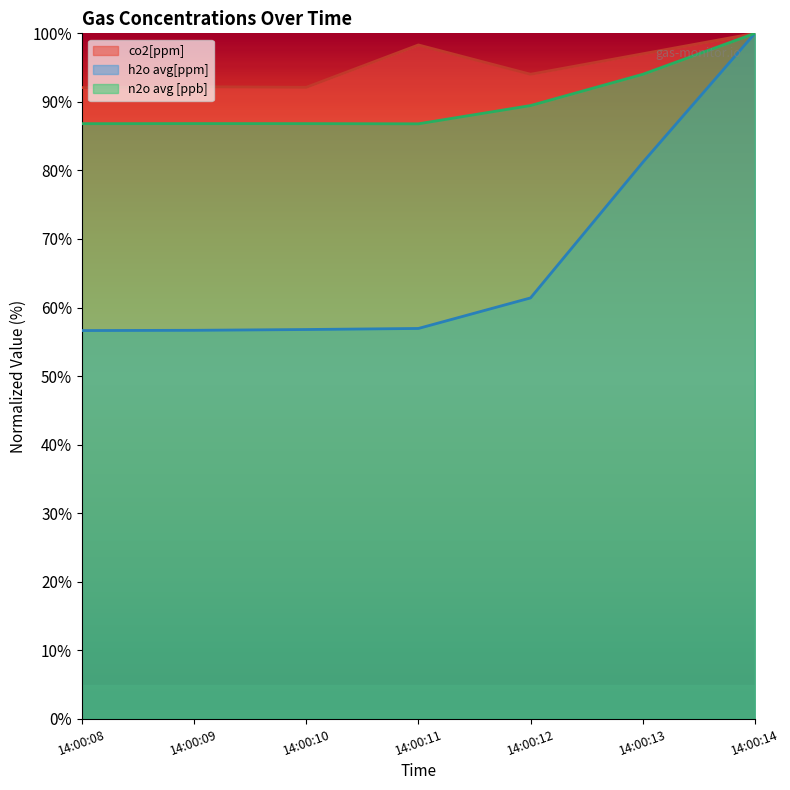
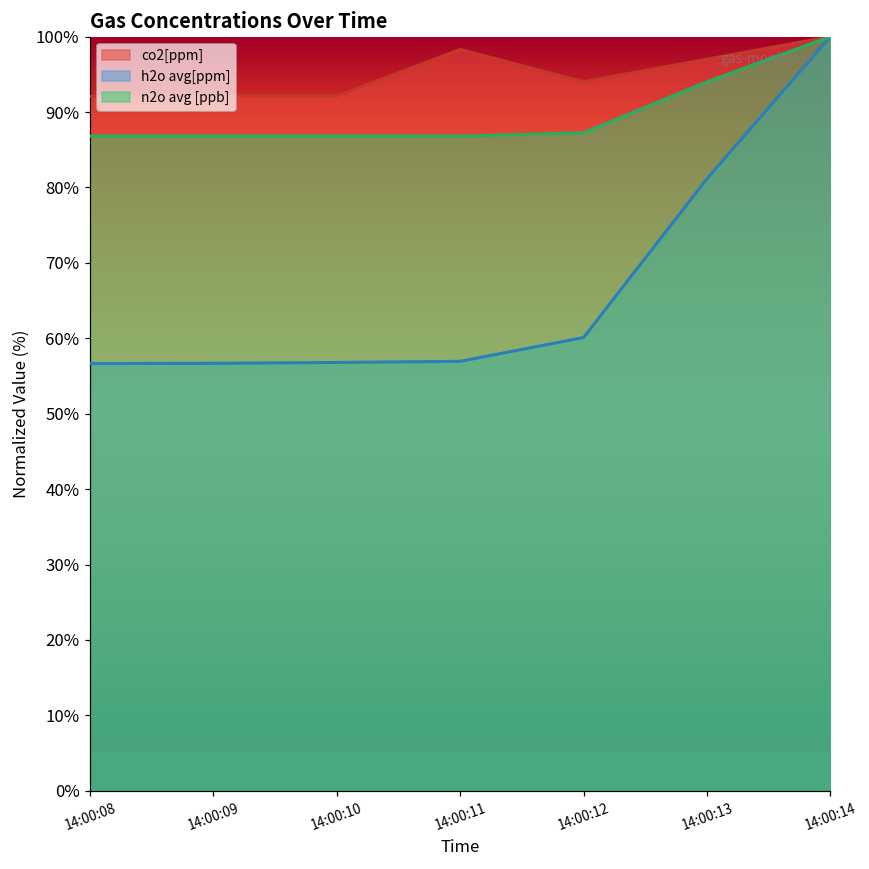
  {
    "co2[ppm]": {
      "14:00:08": "92%",
      "14:00:10": "92%",
      "14:00:11": "98%",
      "14:00:12": "94%",
      "14:00:13": "97%"
    },
    "h2o avg[ppm]": {
      "14:00:08": "57%",
      "14:00:09": "57%",
      "14:00:10": "57%",
      "14:00:11": "57%",
-     "14:00:12": "61%",
+     "14:00:12": "60%",
      "14:00:13": "81%"
    },
    "n2o avg [ppb]": {
      "14:00:08": "87%",
      "14:00:09": "87%",
      "14:00:10": "87%",
      "14:00:11": "87%",
-     "14:00:12": "89%",
+     "14:00:12": "87%",
      "14:00:13": "94%"
    }
  }
